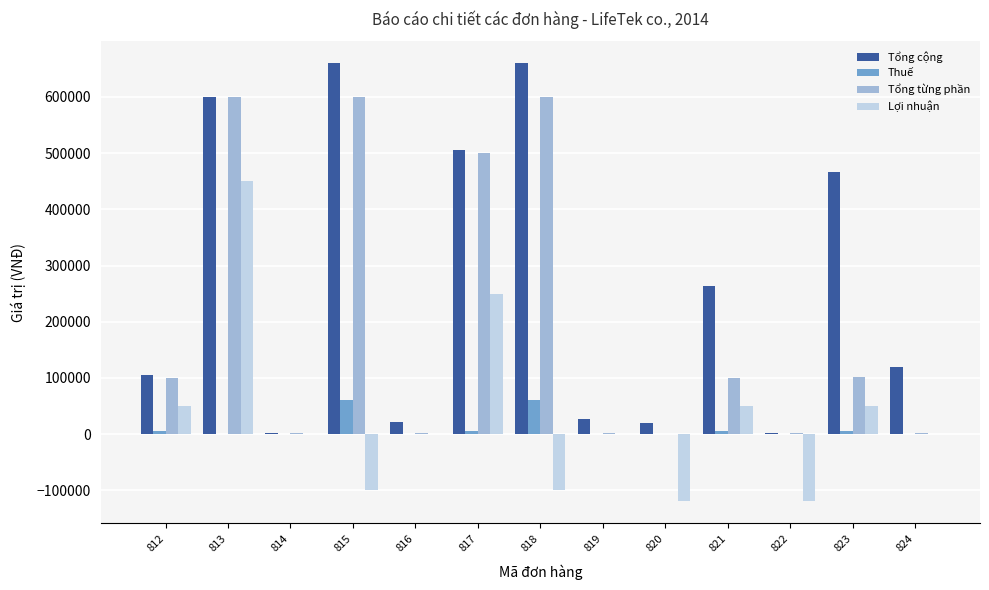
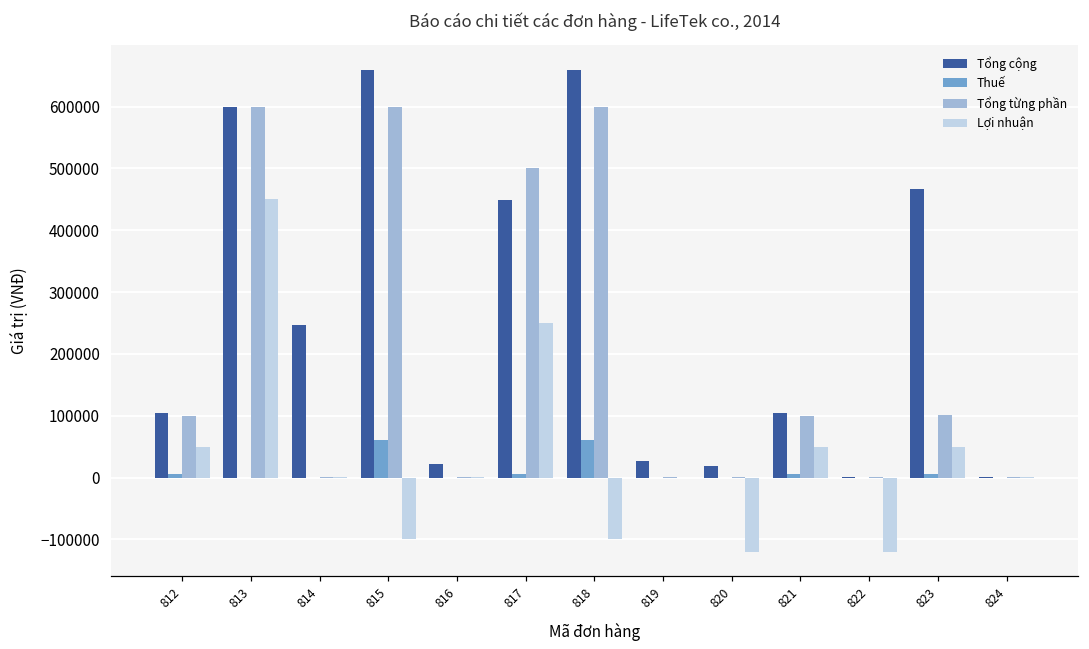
  {
    "Tổng cộng": {
      "812": 110000,
      "813": 600000,
-     "814": 0,
+     "814": 250000,
      "815": 660000,
      "816": 20000,
-     "817": 510000,
+     "817": 450000,
      "818": 660000,
      "819": 30000,
      "820": 20000,
-     "821": 260000,
+     "821": 110000,
      "823": 470000,
-     "824": 120000
+     "824": 0
    }
  }
